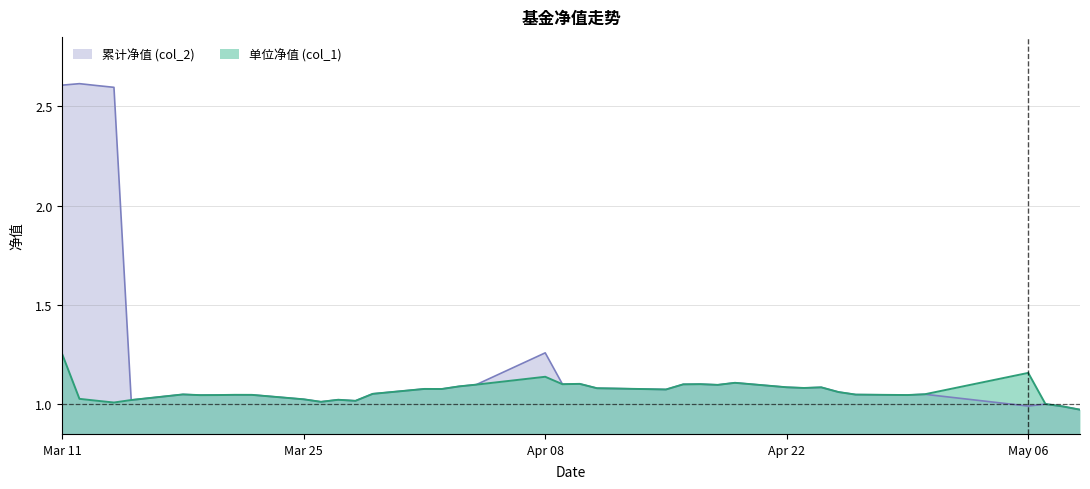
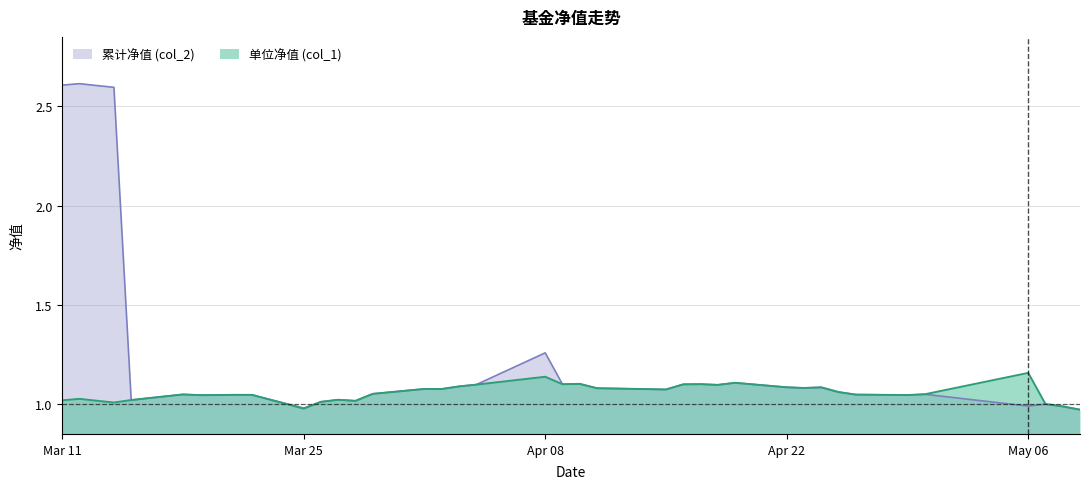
  {
    "累计净值 (col_2)": {
      "Mar 11": 2.61,
-     "Mar 25": 1.02,
+     "Mar 25": 0.98,
      "Apr 08": 1.26,
      "May 06": 0.99
    },
    "单位净值 (col_1)": {
-     "Mar 11": 1.25,
-     "Mar 25": 1.02,
+     "Mar 11": 1.02,
+     "Mar 25": 0.98,
      "Apr 08": 1.14,
      "May 06": 1.16
    }
  }
